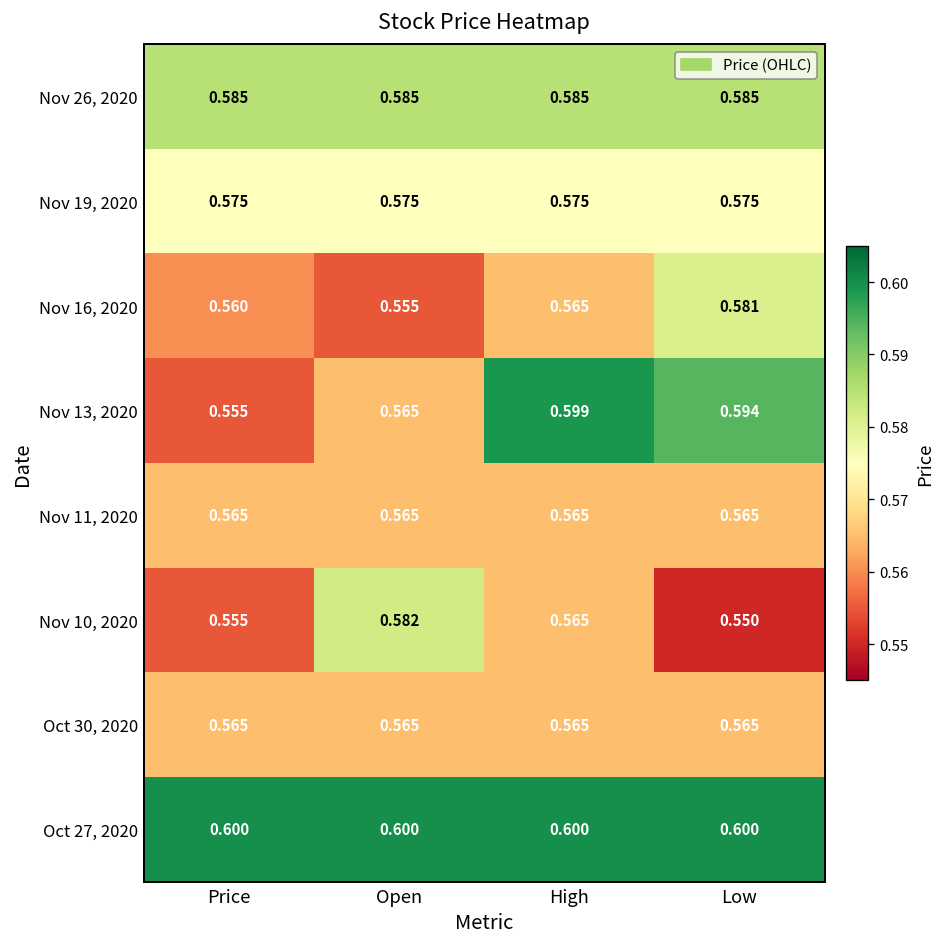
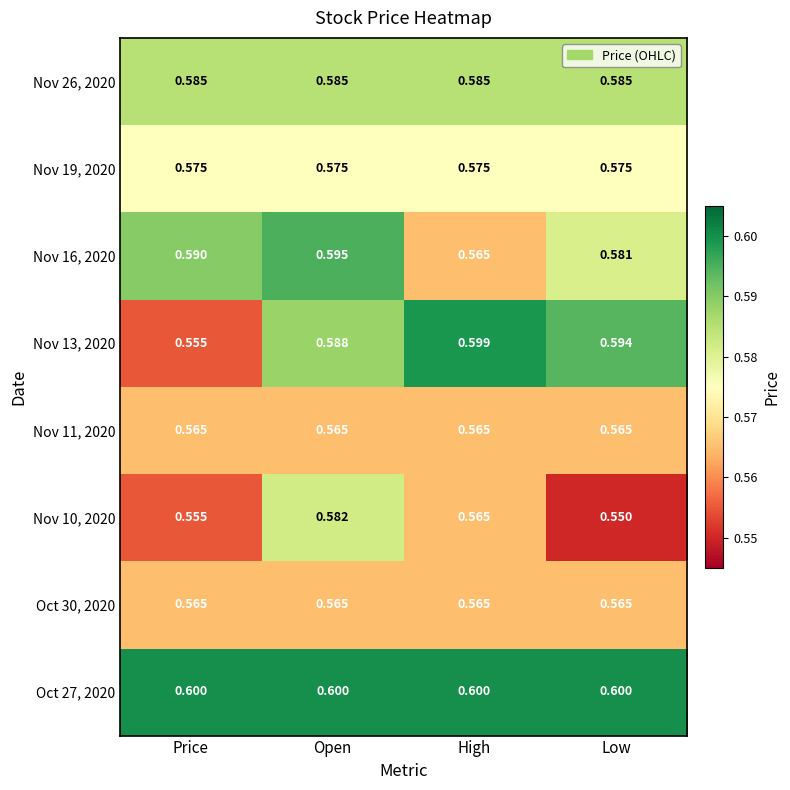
  {
    "Nov 26, 2020": {
      "Price": 0.585,
      "Open": 0.585,
      "High": 0.585,
      "Low": 0.585
    },
    "Nov 19, 2020": {
      "Price": 0.575,
      "Open": 0.575,
      "High": 0.575,
      "Low": 0.575
    },
    "Nov 16, 2020": {
-     "Price": 0.560,
-     "Open": 0.555,
+     "Price": 0.590,
+     "Open": 0.595,
      "High": 0.565,
      "Low": 0.581
    },
    "Nov 13, 2020": {
      "Price": 0.555,
-     "Open": 0.565,
+     "Open": 0.588,
      "High": 0.599,
      "Low": 0.594
    },
    "Nov 11, 2020": {
      "Price": 0.565,
      "Open": 0.565,
      "High": 0.565,
      "Low": 0.565
    },
    "Nov 10, 2020": {
      "Price": 0.555,
      "Open": 0.582,
      "High": 0.565,
      "Low": 0.550
    },
    "Oct 30, 2020": {
      "Price": 0.565,
      "Open": 0.565,
      "High": 0.565,
      "Low": 0.565
    },
    "Oct 27, 2020": {
      "Price": 0.600,
      "Open": 0.600,
      "High": 0.600,
      "Low": 0.600
    }
  }
